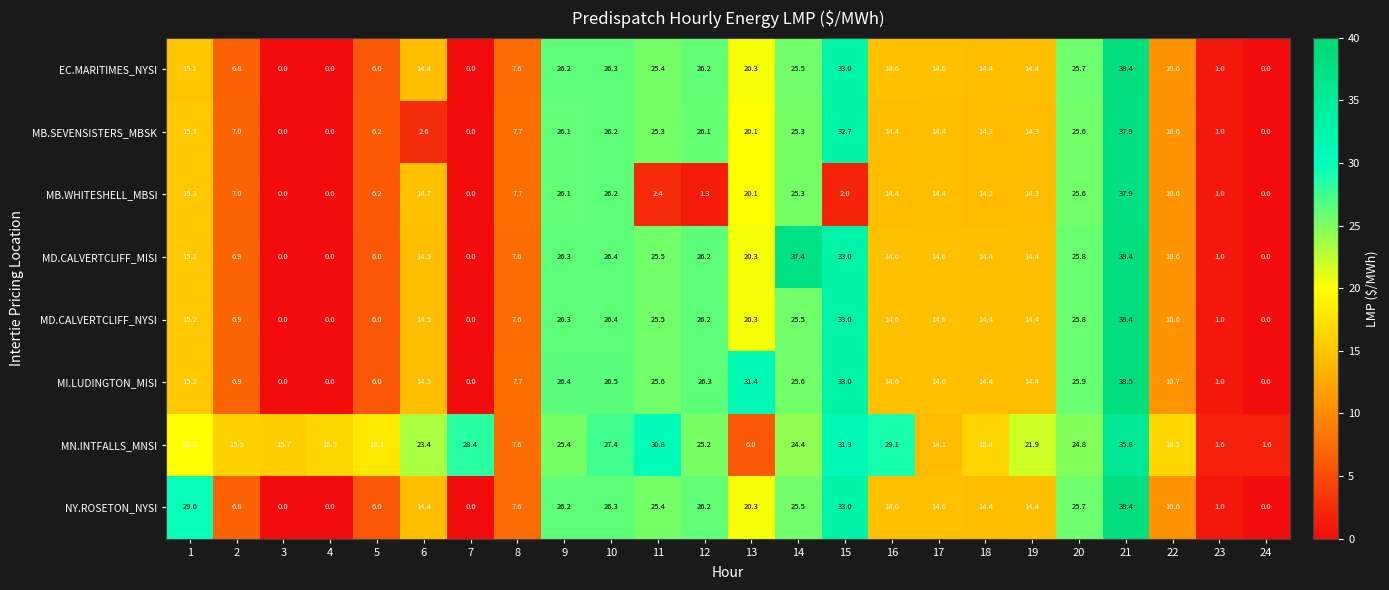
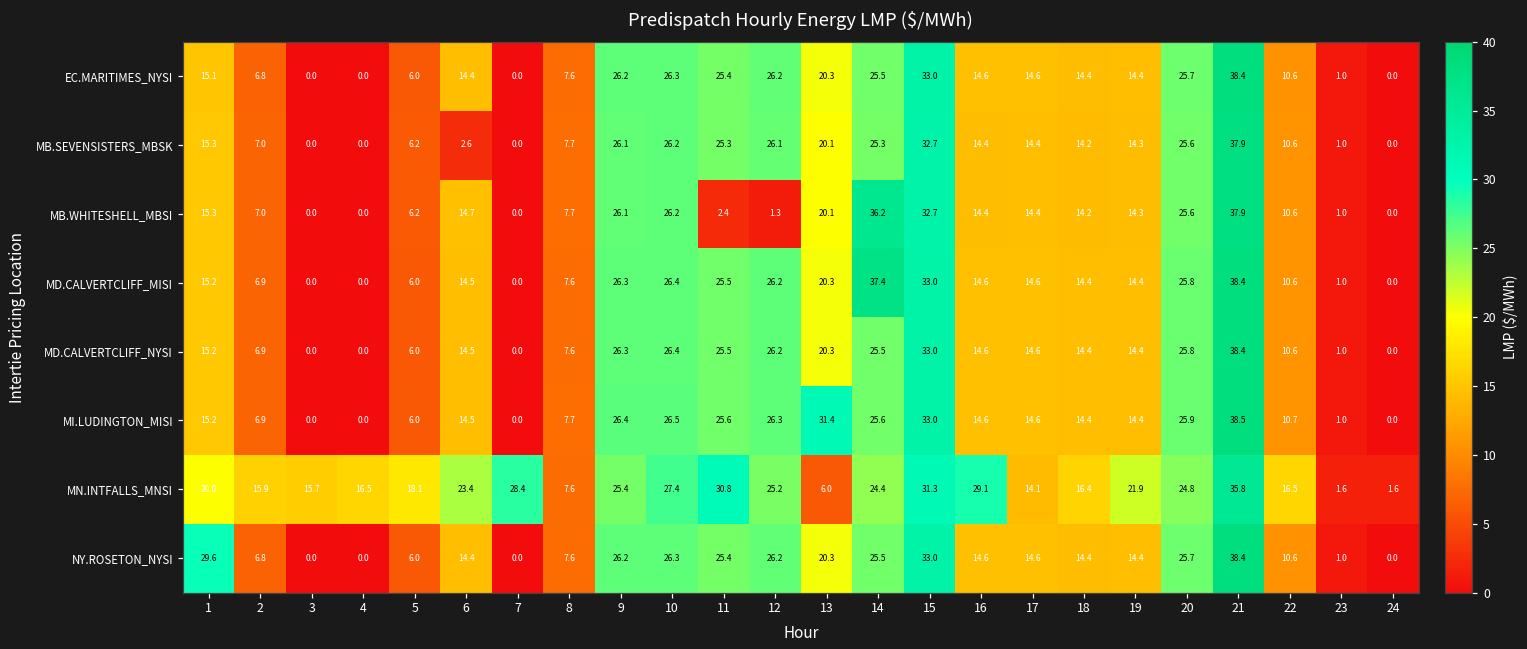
  {
    "EC.MARITIMES_NYSI": {
      "1": 15.1,
      "2": 6.8,
      "3": 0.0,
      "4": 0.0,
      "5": 6.0,
      "6": 14.4,
      "7": 0.0,
      "8": 7.6,
      "9": 26.2,
      "10": 26.3,
      "11": 25.4,
      "12": 26.2,
      "13": 20.3,
      "14": 25.5,
      "15": 33.0,
      "16": 14.6,
      "17": 14.6,
      "18": 14.4,
      "19": 14.4,
      "20": 25.7,
      "21": 38.4,
      "22": 10.6,
      "23": 1.0,
      "24": 0.0
    },
    "MB.SEVENSISTERS_MBSK": {
      "1": 15.3,
      "2": 7.0,
      "3": 0.0,
      "4": 0.0,
      "5": 6.2,
      "6": 2.6,
      "7": 0.0,
      "8": 7.7,
      "9": 26.1,
      "10": 26.2,
      "11": 25.3,
      "12": 26.1,
      "13": 20.1,
      "14": 25.3,
      "15": 32.7,
      "16": 14.4,
      "17": 14.4,
      "18": 14.2,
      "19": 14.3,
      "20": 25.6,
      "21": 37.9,
      "22": 10.6,
      "23": 1.0,
      "24": 0.0
    },
    "MB.WHITESHELL_MBSI": {
      "1": 15.3,
      "2": 7.0,
      "3": 0.0,
      "4": 0.0,
      "5": 6.2,
      "6": 14.7,
      "7": 0.0,
      "8": 7.7,
      "9": 26.1,
      "10": 26.2,
      "11": 2.4,
      "12": 1.3,
      "13": 20.1,
-     "14": 25.3,
-     "15": 2.0,
+     "14": 36.2,
+     "15": 32.7,
      "16": 14.4,
      "17": 14.4,
      "18": 14.2,
      "19": 14.3,
      "20": 25.6,
      "21": 37.9,
      "22": 10.6,
      "23": 1.0,
      "24": 0.0
    },
    "MD.CALVERTCLIFF_MISI": {
      "1": 15.2,
      "2": 6.9,
      "3": 0.0,
      "4": 0.0,
      "5": 6.0,
      "6": 14.5,
      "7": 0.0,
      "8": 7.6,
      "9": 26.3,
      "10": 26.4,
      "11": 25.5,
      "12": 26.2,
      "13": 20.3,
      "14": 37.4,
      "15": 33.0,
      "16": 14.6,
      "17": 14.6,
      "18": 14.4,
      "19": 14.4,
      "20": 25.8,
      "21": 38.4,
      "22": 10.6,
      "23": 1.0,
      "24": 0.0
    },
    "MD.CALVERTCLIFF_NYSI": {
      "1": 15.2,
      "2": 6.9,
      "3": 0.0,
      "4": 0.0,
      "5": 6.0,
      "6": 14.5,
      "7": 0.0,
      "8": 7.6,
      "9": 26.3,
      "10": 26.4,
      "11": 25.5,
      "12": 26.2,
      "13": 20.3,
      "14": 25.5,
      "15": 33.0,
      "16": 14.6,
      "17": 14.6,
      "18": 14.4,
      "19": 14.4,
      "20": 25.8,
      "21": 38.4,
      "22": 10.6,
      "23": 1.0,
      "24": 0.0
    },
    "MI.LUDINGTON_MISI": {
      "1": 15.2,
      "2": 6.9,
      "3": 0.0,
      "4": 0.0,
      "5": 6.0,
      "6": 14.5,
      "7": 0.0,
      "8": 7.7,
      "9": 26.4,
      "10": 26.5,
      "11": 25.6,
      "12": 26.3,
      "13": 31.4,
      "14": 25.6,
      "15": 33.0,
      "16": 14.6,
      "17": 14.6,
      "18": 14.4,
      "19": 14.4,
      "20": 25.9,
      "21": 38.5,
      "22": 10.7,
      "23": 1.0,
      "24": 0.0
    },
    "MN.INTFALLS_MNSI": {
      "1": 20.0,
      "2": 15.9,
      "3": 15.7,
      "4": 16.5,
      "5": 18.1,
      "6": 23.4,
      "7": 28.4,
      "8": 7.6,
      "9": 25.4,
      "10": 27.4,
      "11": 30.8,
      "12": 25.2,
      "13": 6.0,
      "14": 24.4,
      "15": 31.3,
      "16": 29.1,
      "17": 14.1,
      "18": 16.4,
      "19": 21.9,
      "20": 24.8,
      "21": 35.8,
      "22": 16.5,
      "23": 1.6,
      "24": 1.6
    },
    "NY.ROSETON_NYSI": {
      "1": 29.6,
      "2": 6.8,
      "3": 0.0,
      "4": 0.0,
      "5": 6.0,
      "6": 14.4,
      "7": 0.0,
      "8": 7.6,
      "9": 26.2,
      "10": 26.3,
      "11": 25.4,
      "12": 26.2,
      "13": 20.3,
      "14": 25.5,
      "15": 33.0,
      "16": 14.6,
      "17": 14.6,
      "18": 14.4,
      "19": 14.4,
      "20": 25.7,
      "21": 38.4,
      "22": 10.6,
      "23": 1.0,
      "24": 0.0
    }
  }
